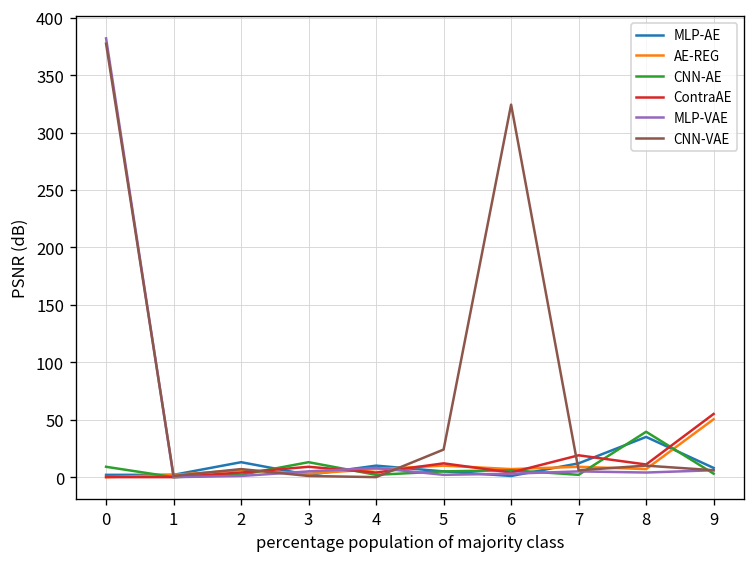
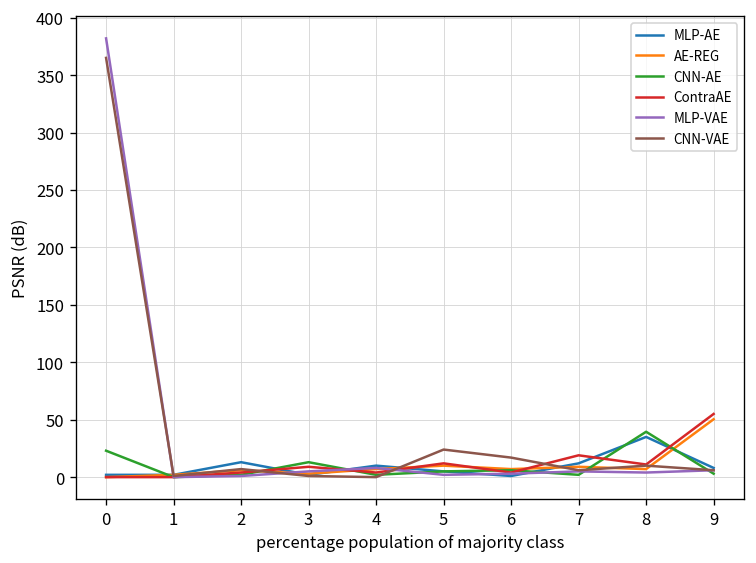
  {
    "MLP-AE": {
      "2": 10,
      "7": 10,
      "8": 40
    },
    "AE-REG": {
      "7": 10,
      "8": 10,
      "9": 50
    },
    "CNN-AE": {
-     "0": 10,
+     "0": 20,
      "3": 10,
      "7": 0,
      "8": 40,
      "9": 0
    },
    "ContraAE": {
      "3": 10,
      "7": 20,
      "9": 60
    },
    "MLP-VAE": {
      "0": 380,
      "5": 0,
      "8": 0
    },
    "CNN-VAE": {
-     "0": 380,
+     "0": 370,
      "5": 20,
-     "6": 320
+     "6": 20
    }
  }
